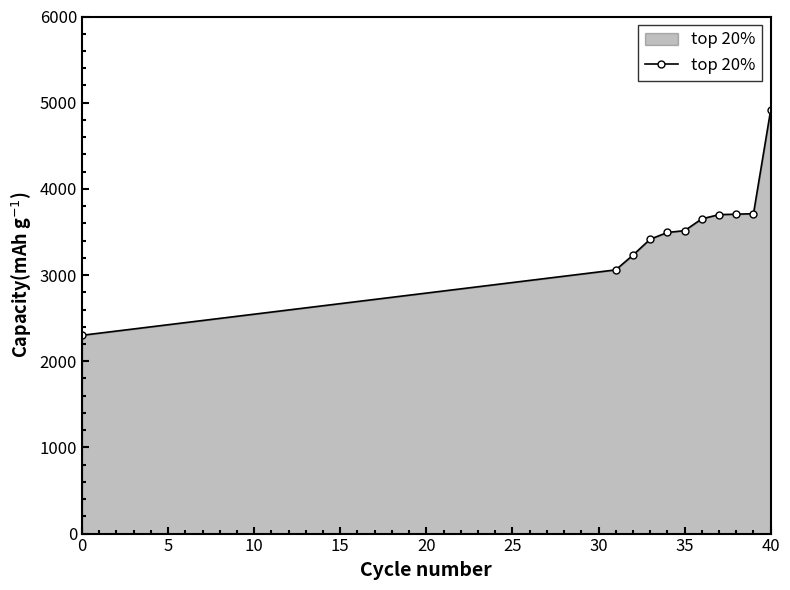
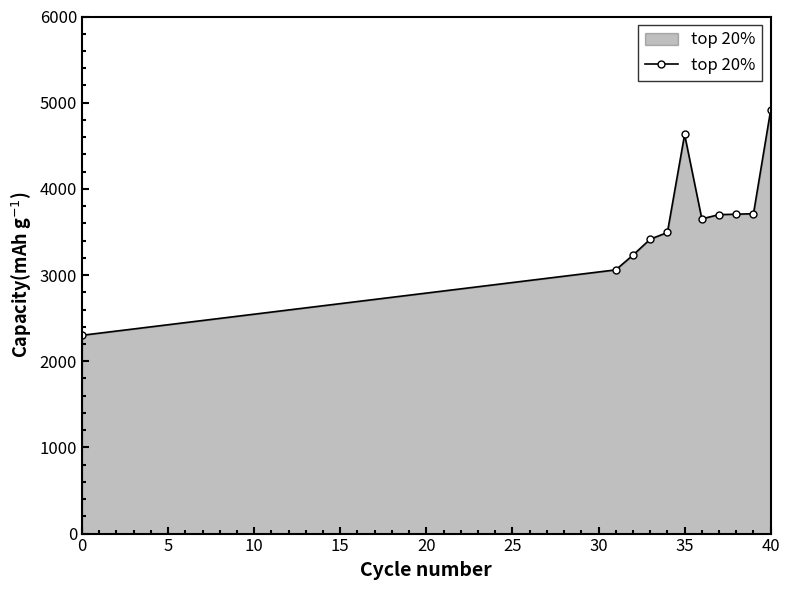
  {
    "0": 2300,
-   "35": 3500,
+   "35": 4600,
    "40": 4900
  }
